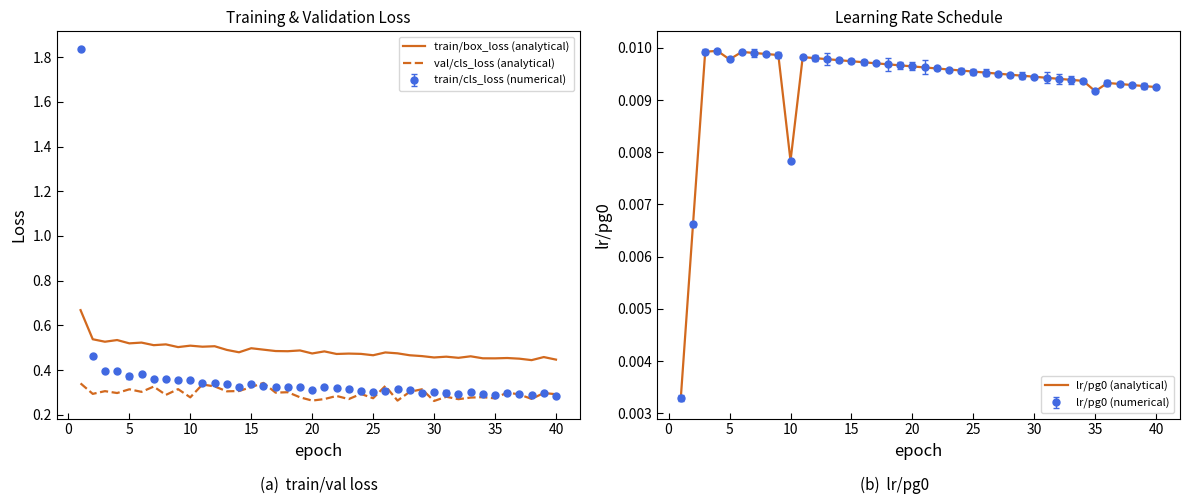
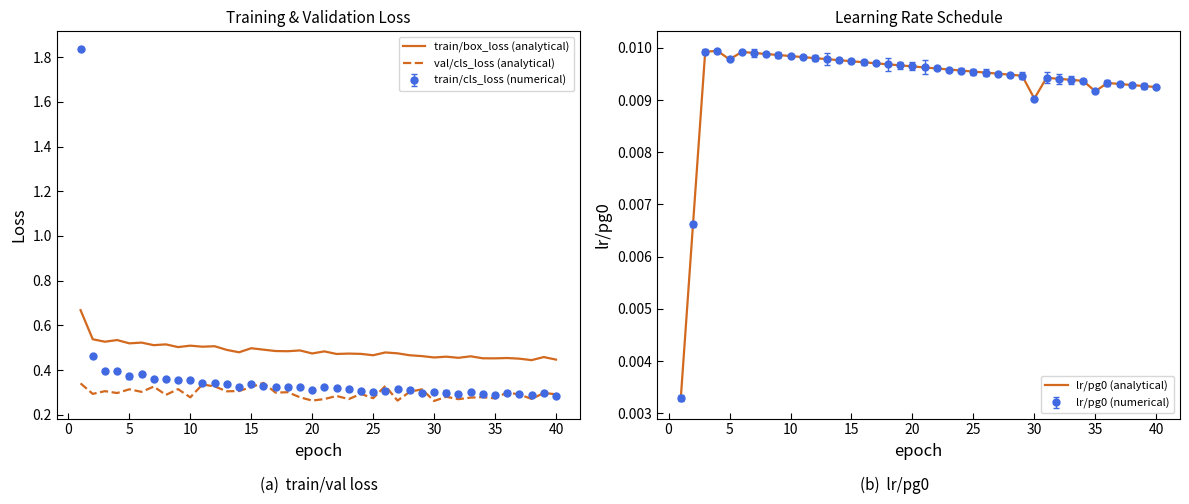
  {
    "Learning Rate Schedule": {
      "lr/pg0 (analytical)": {
-       "10": 0.0078,
+       "10": 0.0098,
        "20": 0.0096,
        "25": 0.0095,
-       "30": 0.0094
+       "30": 0.0090
      }
    }
  }
